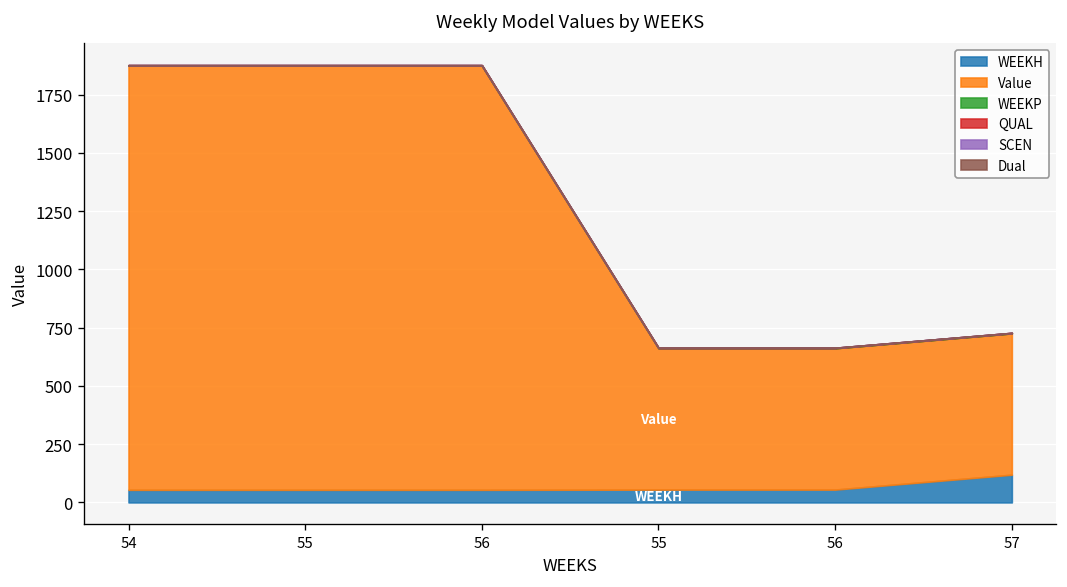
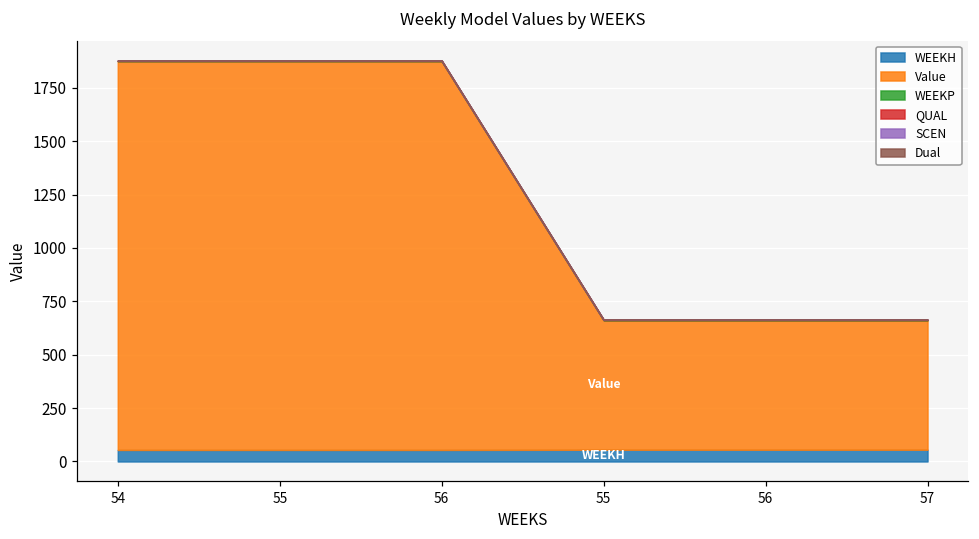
  {
    "WEEKH": {
      "54": 50,
-     "57": 120
+     "57": 60
    }
  }
